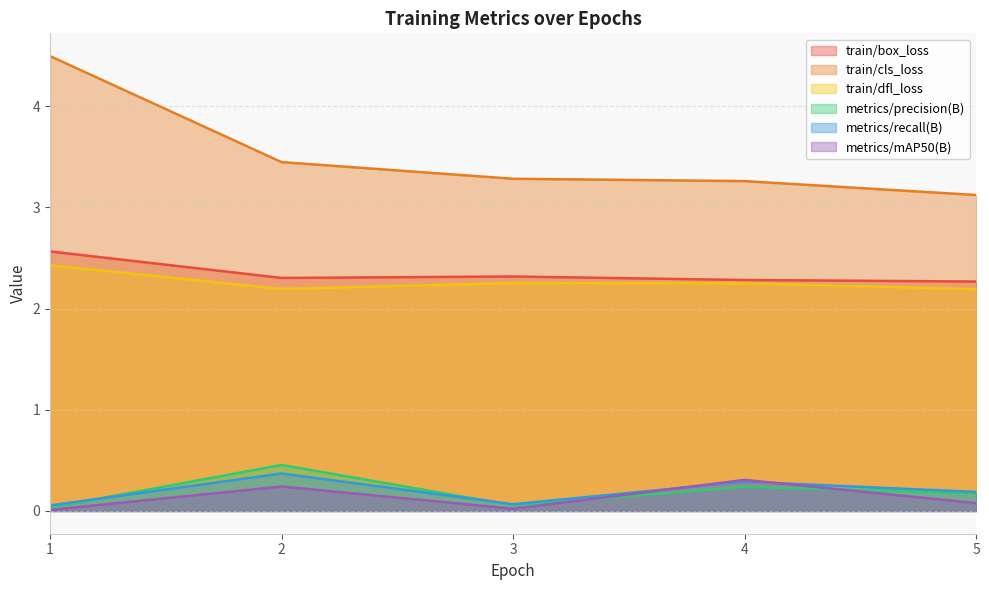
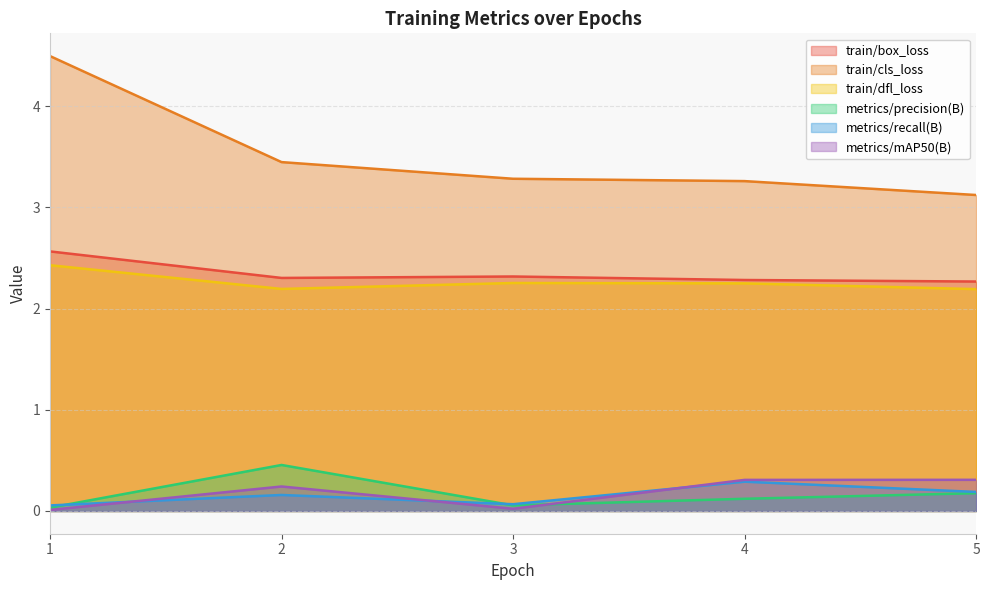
  {
    "metrics/precision(B)": {
      "2": 0.45,
-     "4": 0.24
+     "4": 0.12
    },
    "metrics/recall(B)": {
-     "2": 0.37
+     "2": 0.16
    },
    "metrics/mAP50(B)": {
      "2": 0.24,
      "3": 0.02,
-     "5": 0.08
+     "5": 0.31
    }
  }
